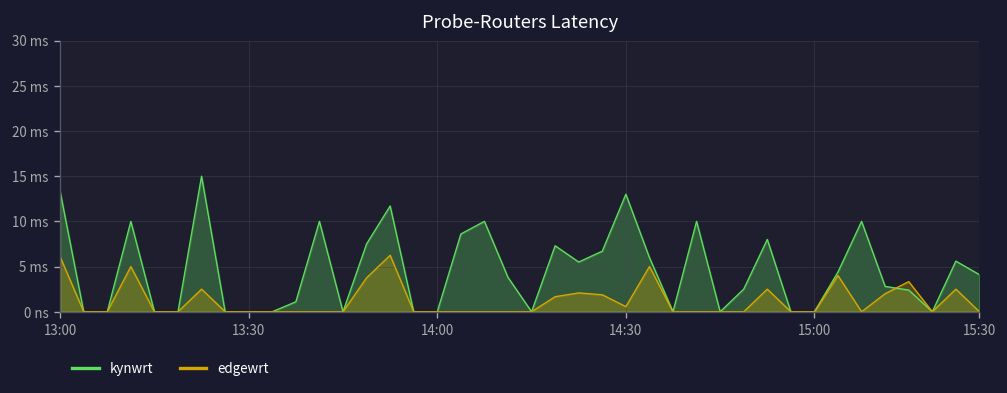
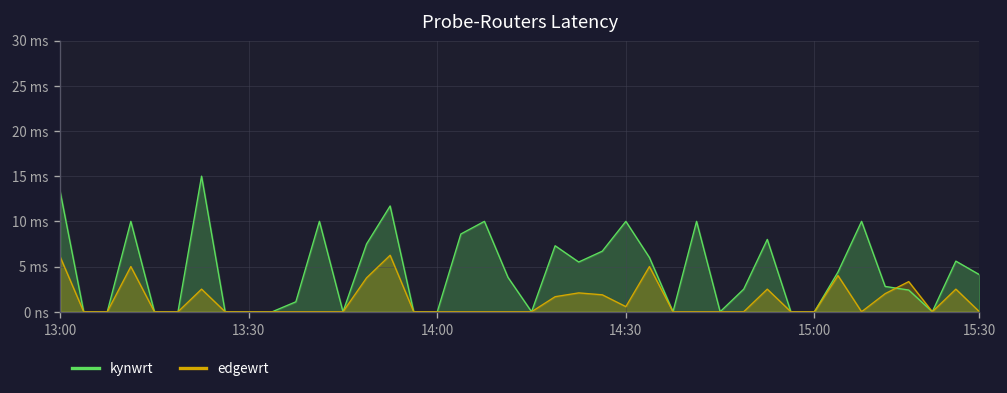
  {
    "kynwrt": {
      "13:00": "13 ms",
-     "14:30": "13 ms",
+     "14:30": "10 ms",
      "15:30": "4 ms"
    },
    "edgewrt": {
      "13:00": "6 ms",
      "14:30": "1 ms",
      "15:30": "0 ms"
    }
  }
